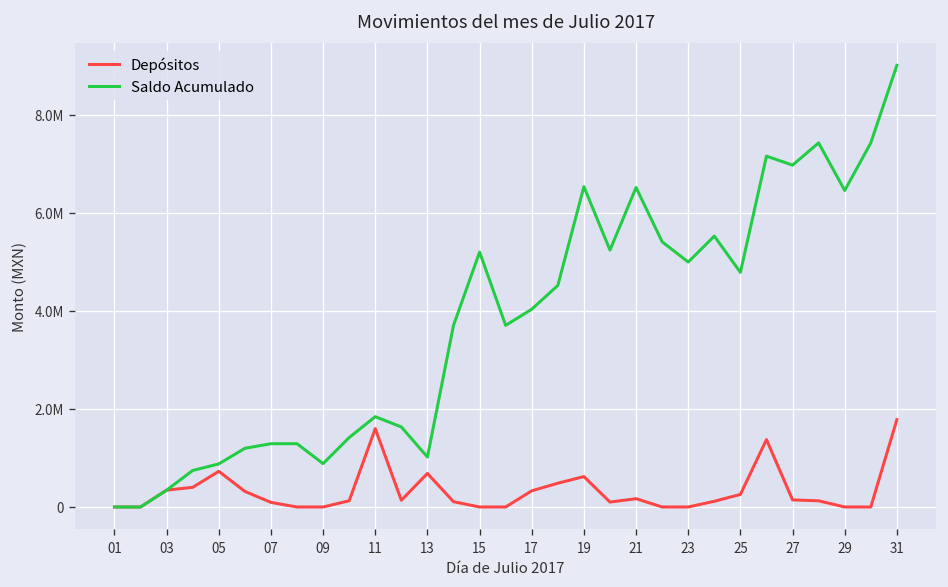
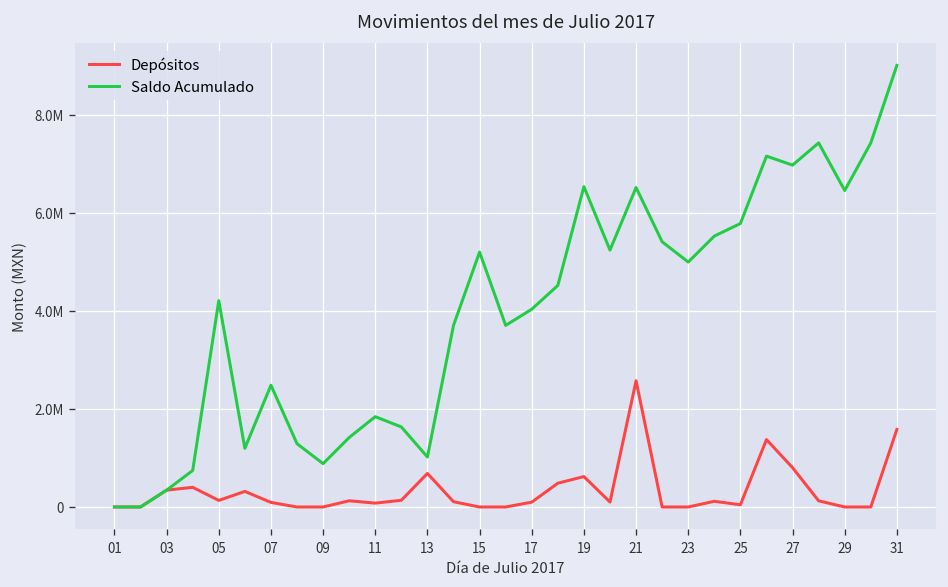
  {
    "Depósitos": {
-     "05": 700000,
+     "05": 100000,
      "07": 100000,
      "09": 0,
-     "11": 1600000,
+     "11": 100000,
      "13": 700000,
      "15": 0,
-     "17": 300000,
+     "17": 100000,
      "19": 600000,
-     "21": 200000,
+     "21": 2600000,
      "23": 0,
-     "25": 300000,
-     "27": 100000,
+     "25": 0,
+     "27": 800000,
      "29": 0,
-     "31": 1800000
+     "31": 1600000
    },
    "Saldo Acumulado": {
-     "05": 900000,
-     "07": 1300000,
+     "05": 4200000,
+     "07": 2500000,
      "09": 900000,
      "11": 1800000,
      "13": 1000000,
      "15": 5200000,
      "17": 4000000,
      "19": 6500000,
      "21": 6500000,
      "23": 5000000,
-     "25": 4800000,
+     "25": 5800000,
      "27": 7000000,
      "29": 6500000,
      "31": 9000000
    }
  }
